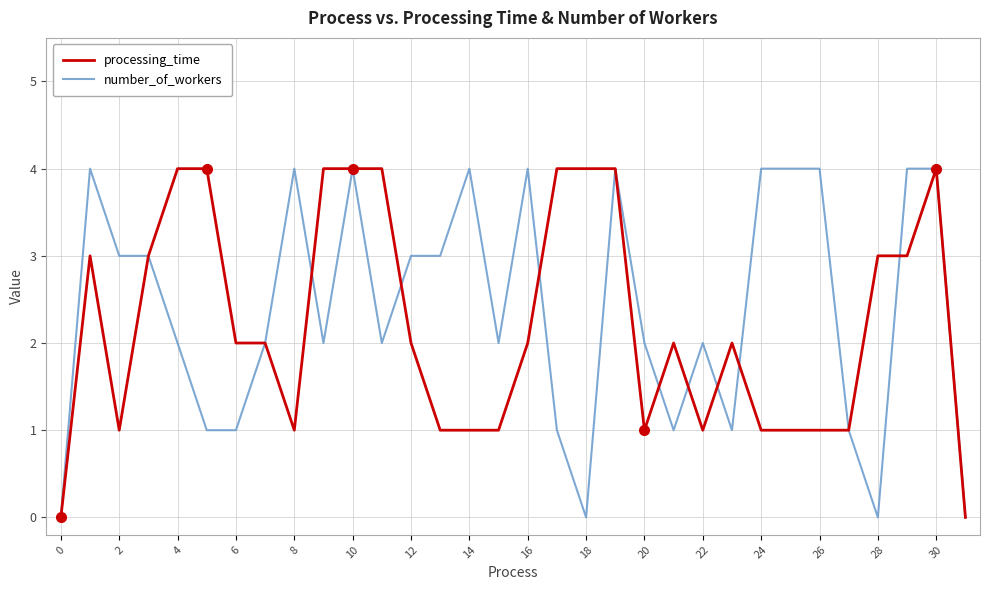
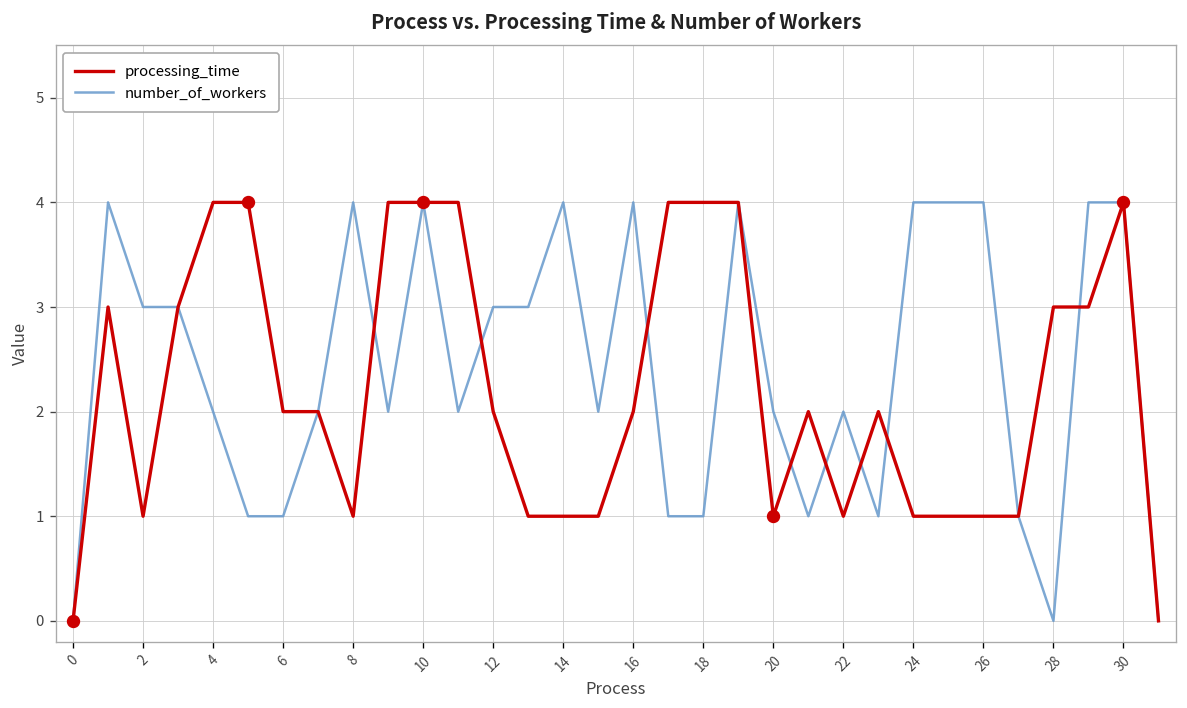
  {
    "number_of_workers": {
      "2": 3,
      "4": 2,
      "6": 1,
      "8": 4,
      "12": 3,
      "14": 4,
      "16": 4,
-     "18": 0,
+     "18": 1,
      "20": 2,
      "22": 2,
      "24": 4,
      "26": 4,
      "28": 0
    }
  }
